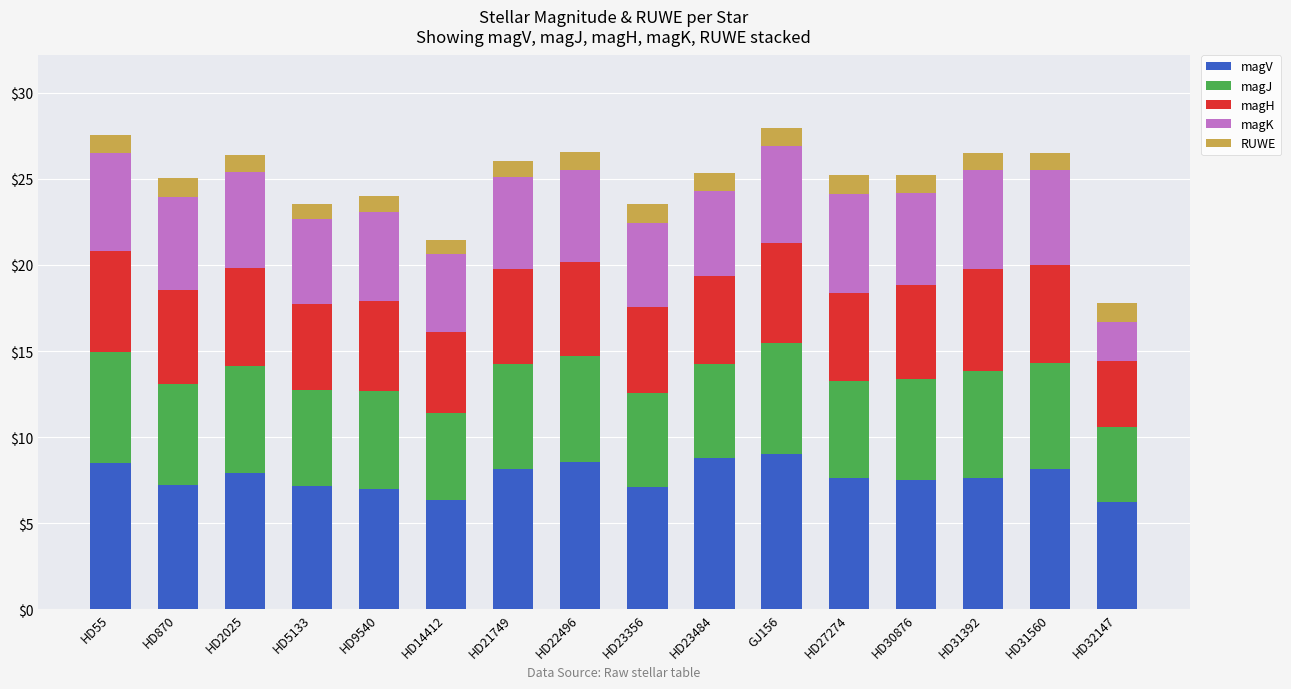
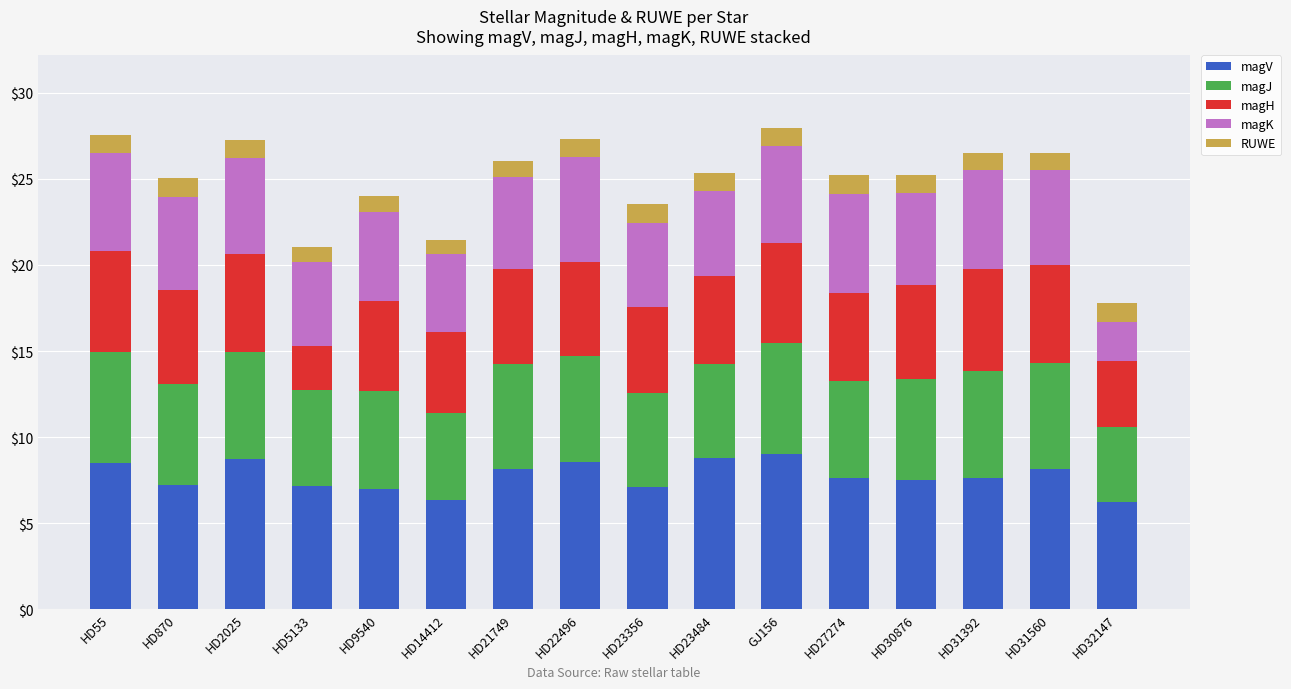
  {
    "magV": {
      "HD55": "$8.5",
      "HD870": "$7.2",
-     "HD2025": "$7.9",
+     "HD2025": "$8.8",
      "HD5133": "$7.2",
      "HD9540": "$7.0",
      "HD14412": "$6.3",
      "HD21749": "$8.1",
      "HD22496": "$8.6",
      "HD23356": "$7.1",
      "HD23484": "$8.8",
      "GJ156": "$9.0",
      "HD27274": "$7.6",
      "HD30876": "$7.5",
      "HD31392": "$7.6",
      "HD31560": "$8.1",
      "HD32147": "$6.2"
    },
    "magJ": {
      "HD55": "$6.4",
      "HD870": "$5.9",
      "HD2025": "$6.2",
      "HD5133": "$5.5",
      "HD9540": "$5.7",
      "HD14412": "$5.1",
      "HD21749": "$6.1",
      "HD22496": "$6.1",
      "HD23356": "$5.5",
      "HD23484": "$5.5",
      "GJ156": "$6.5",
      "HD27274": "$5.6",
      "HD30876": "$5.9",
      "HD31392": "$6.2",
      "HD31560": "$6.2",
      "HD32147": "$4.4"
    },
    "magH": {
      "HD55": "$5.9",
      "HD870": "$5.5",
      "HD2025": "$5.7",
-     "HD5133": "$5.0",
+     "HD5133": "$2.6",
      "HD9540": "$5.3",
      "HD14412": "$4.7",
      "HD21749": "$5.5",
      "HD22496": "$5.5",
      "HD23356": "$5.0",
      "HD23484": "$5.1",
      "GJ156": "$5.8",
      "HD27274": "$5.1",
      "HD30876": "$5.4",
      "HD31392": "$5.9",
      "HD31560": "$5.7",
      "HD32147": "$3.8"
    },
    "magK": {
      "HD55": "$5.7",
      "HD870": "$5.4",
      "HD2025": "$5.6",
      "HD5133": "$4.9",
      "HD9540": "$5.2",
      "HD14412": "$4.6",
      "HD21749": "$5.4",
-     "HD22496": "$5.3",
+     "HD22496": "$6.1",
      "HD23356": "$4.8",
      "HD23484": "$4.9",
      "GJ156": "$5.6",
      "HD27274": "$5.8",
      "HD30876": "$5.3",
      "HD31392": "$5.8",
      "HD31560": "$5.5",
      "HD32147": "$2.3"
    },
    "RUWE": {
      "HD55": "$1.0",
      "HD870": "$1.1",
      "HD2025": "$1.0",
      "HD5133": "$0.9",
      "HD9540": "$0.9",
      "HD14412": "$0.8",
      "HD21749": "$0.9",
      "HD22496": "$1.0",
      "HD23356": "$1.1",
      "HD23484": "$1.0",
      "GJ156": "$1.1",
      "HD27274": "$1.1",
      "HD30876": "$1.0",
      "HD31392": "$1.0",
      "HD31560": "$1.0",
      "HD32147": "$1.1"
    }
  }
